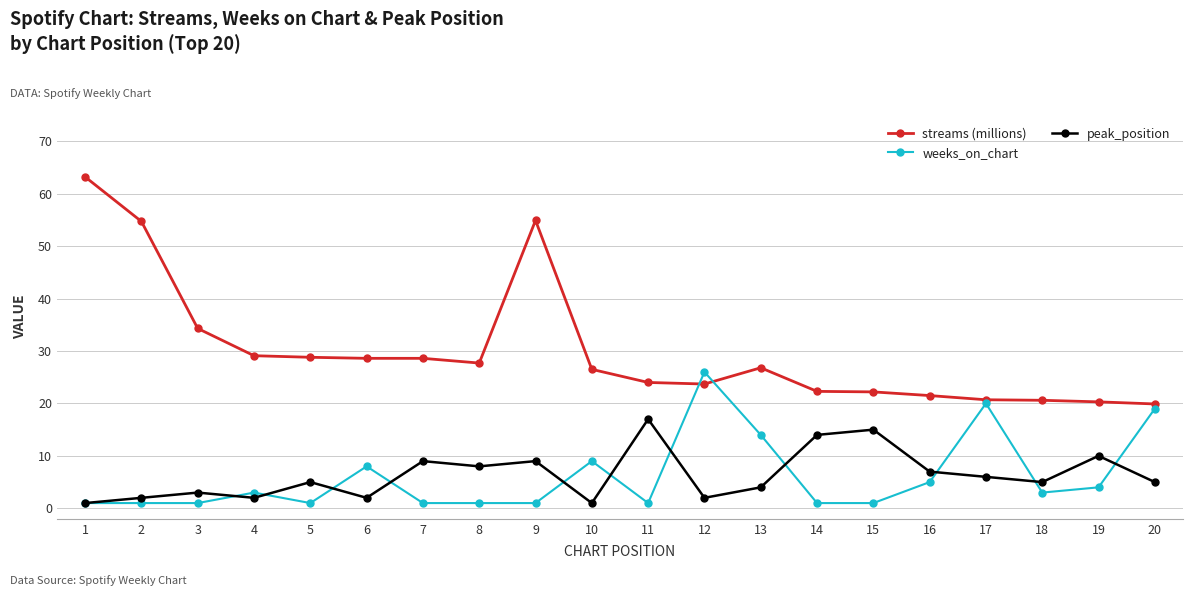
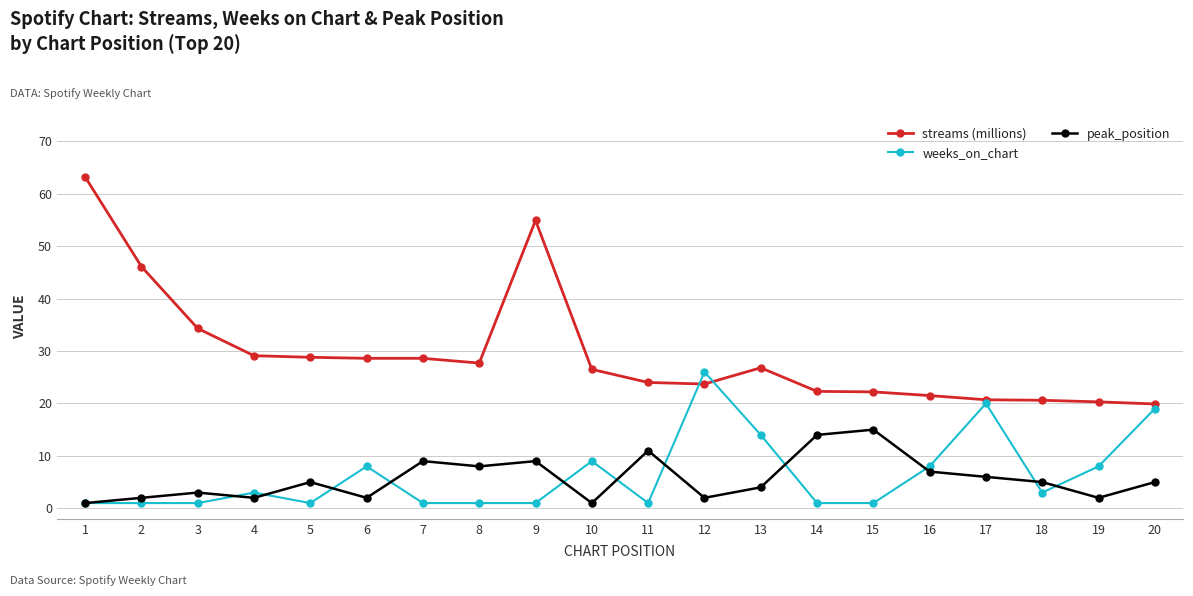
  {
    "streams (millions)": {
      "1": 63,
-     "2": 55,
+     "2": 46,
      "3": 34,
      "4": 29,
      "5": 29,
      "6": 29,
      "7": 29,
      "8": 28,
      "9": 55,
      "10": 27,
      "11": 24,
      "12": 24,
      "13": 27,
      "14": 22,
      "15": 22,
      "16": 22,
      "17": 21,
      "18": 21,
      "19": 20,
      "20": 20
    },
    "weeks_on_chart": {
      "2": 1,
      "3": 1,
      "4": 3,
      "5": 1,
      "6": 8,
      "7": 1,
      "8": 1,
      "9": 1,
      "10": 9,
      "11": 1,
      "12": 26,
      "13": 14,
      "14": 1,
      "15": 1,
-     "16": 5,
+     "16": 8,
      "17": 20,
      "18": 3,
-     "19": 4,
+     "19": 8,
      "20": 19
    },
    "peak_position": {
      "2": 2,
      "3": 3,
      "4": 2,
      "5": 5,
      "6": 2,
      "7": 9,
      "8": 8,
      "9": 9,
      "10": 1,
-     "11": 17,
+     "11": 11,
      "12": 2,
      "13": 4,
      "14": 14,
      "15": 15,
      "16": 7,
      "17": 6,
      "18": 5,
-     "19": 10,
+     "19": 2,
      "20": 5
    }
  }
